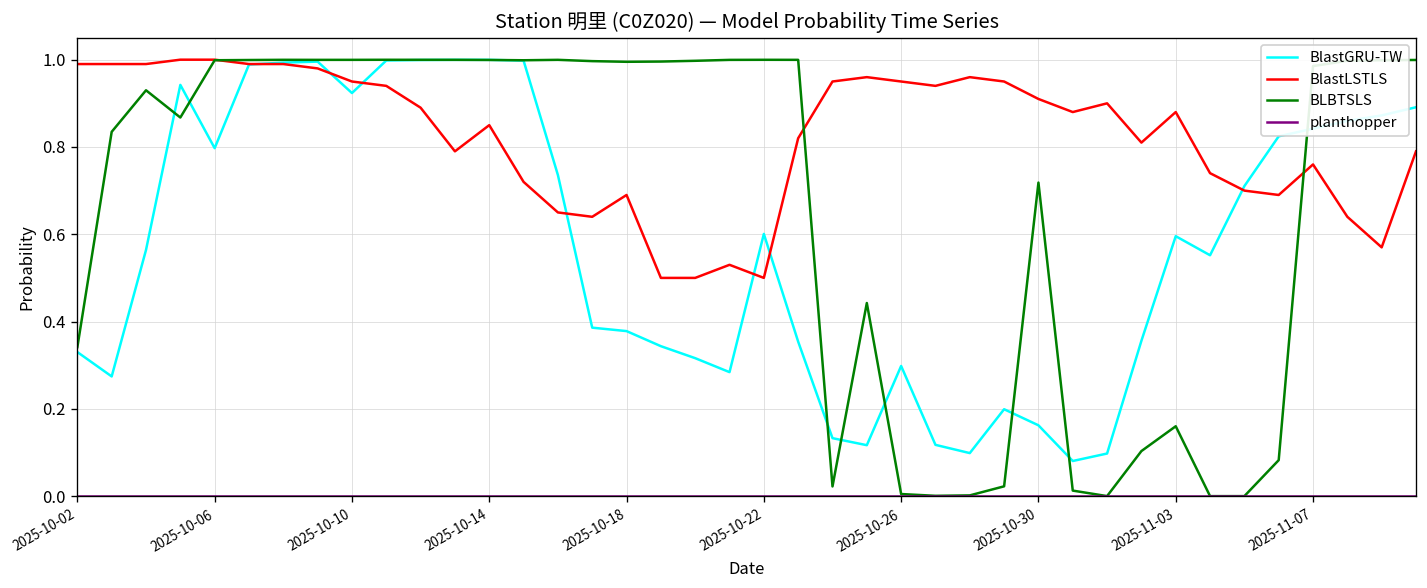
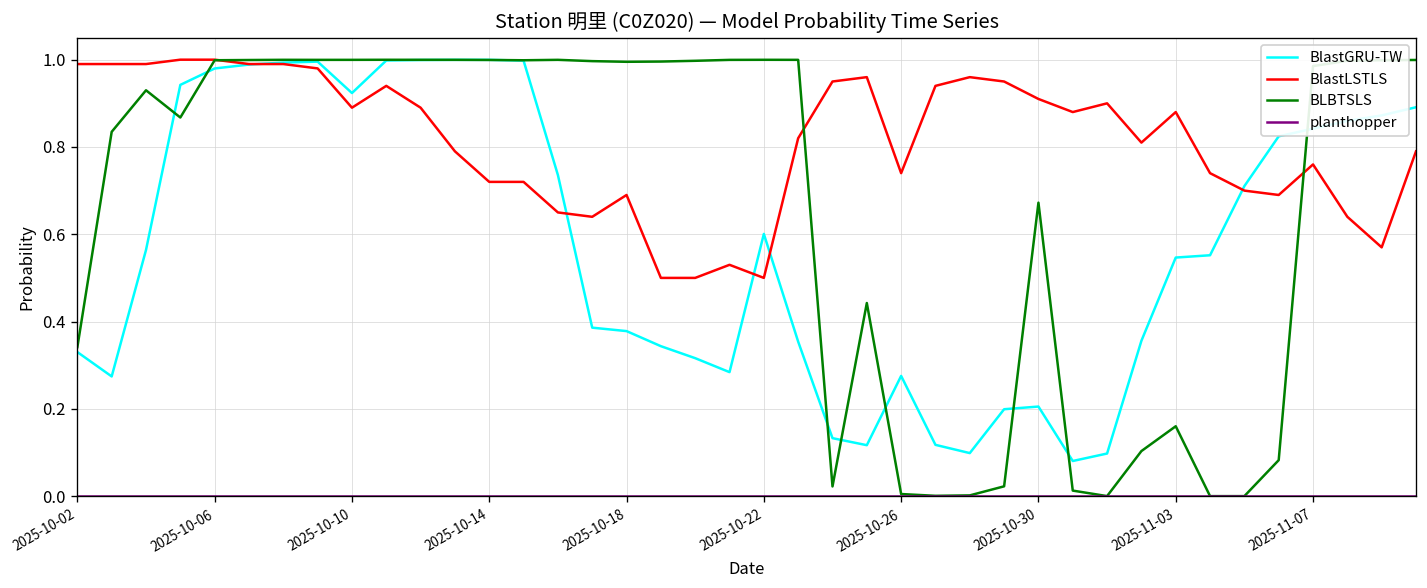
  {
    "BlastGRU-TW": {
      "2025-10-02": 0.33,
-     "2025-10-06": 0.80,
+     "2025-10-06": 0.98,
      "2025-10-10": 0.92,
      "2025-10-18": 0.38,
      "2025-10-22": 0.60,
-     "2025-10-26": 0.30,
-     "2025-10-30": 0.16,
-     "2025-11-03": 0.60
+     "2025-10-26": 0.28,
+     "2025-10-30": 0.21,
+     "2025-11-03": 0.55
    },
    "BlastLSTLS": {
      "2025-10-02": 0.99,
-     "2025-10-10": 0.95,
-     "2025-10-14": 0.85,
+     "2025-10-10": 0.89,
+     "2025-10-14": 0.72,
      "2025-10-18": 0.69,
      "2025-10-22": 0.50,
-     "2025-10-26": 0.95,
+     "2025-10-26": 0.74,
      "2025-10-30": 0.91,
      "2025-11-03": 0.88,
      "2025-11-07": 0.76
    },
    "BLBTSLS": {
      "2025-10-02": 0.34,
      "2025-10-10": 1.00,
      "2025-10-18": 1.00,
      "2025-10-22": 1.00,
-     "2025-10-30": 0.72,
+     "2025-10-30": 0.67,
      "2025-11-03": 0.16
    },
    "planthopper": {
      "2025-10-02": 0.00,
      "2025-10-06": 0.00,
      "2025-10-10": 0.00,
      "2025-10-14": 0.00,
      "2025-10-18": 0.00,
      "2025-10-22": 0.00,
      "2025-10-30": 0.00,
      "2025-11-03": 0.00,
      "2025-11-07": 0.00
    }
  }
